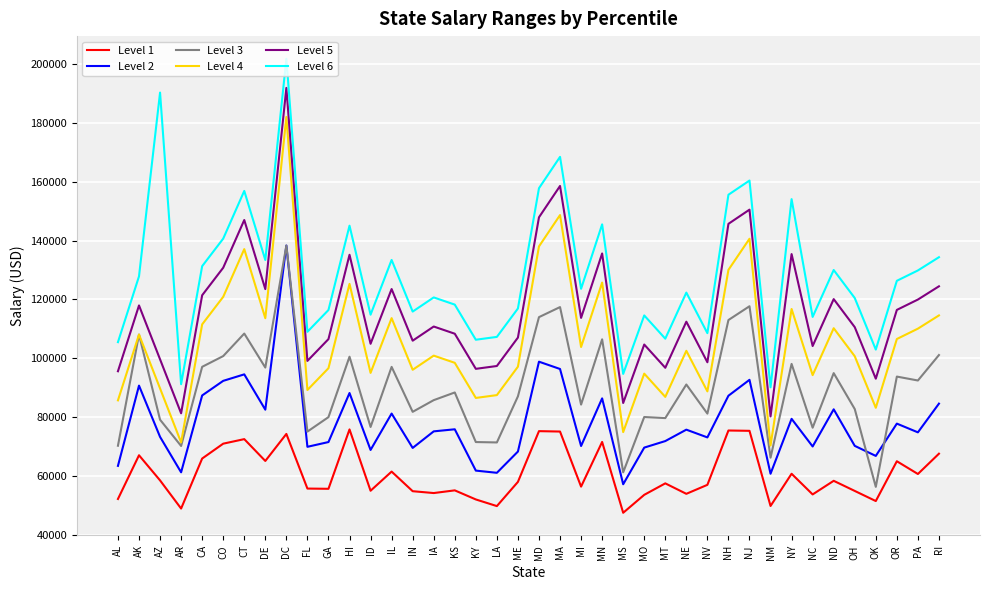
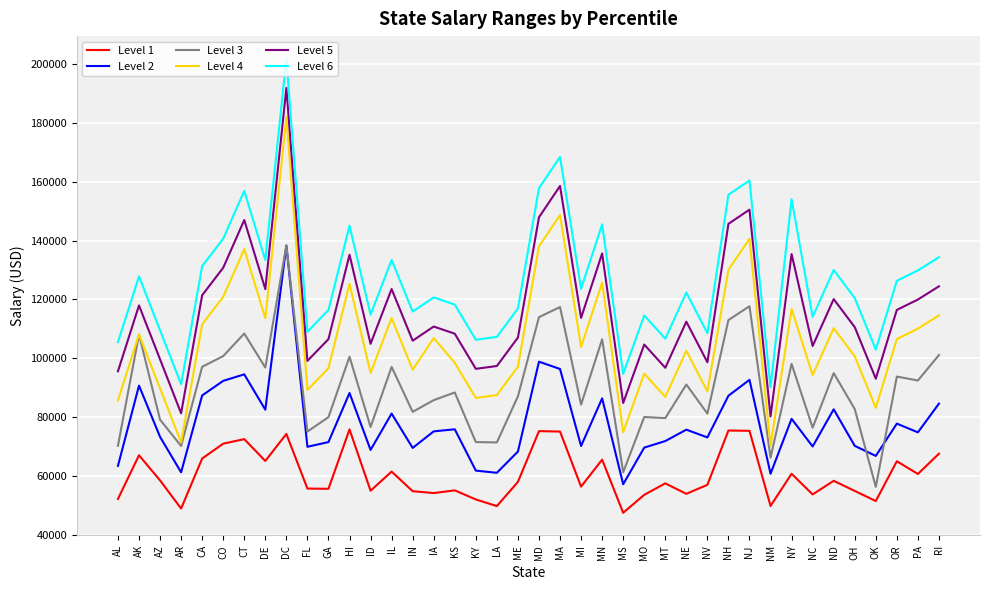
  {
    "Level 1": {
      "AL": 52000,
      "AK": 67000,
      "AZ": 58000,
      "AR": 49000,
      "CA": 66000,
      "CO": 71000,
      "CT": 72000,
      "DE": 65000,
      "DC": 74000,
      "FL": 56000,
      "GA": 56000,
      "HI": 76000,
      "ID": 55000,
      "IL": 61000,
      "IN": 55000,
      "IA": 54000,
      "KS": 55000,
      "KY": 52000,
      "LA": 50000,
      "ME": 58000,
      "MD": 75000,
      "MA": 75000,
      "MI": 56000,
-     "MN": 72000,
+     "MN": 66000,
      "MS": 47000,
      "MO": 54000,
      "MT": 57000,
      "NE": 54000,
      "NV": 57000,
      "NH": 75000,
      "NJ": 75000,
      "NM": 50000,
      "NY": 61000,
      "NC": 54000,
      "ND": 58000,
      "OH": 55000,
      "OK": 51000,
      "OR": 65000,
      "PA": 61000,
      "RI": 68000
    },
    "Level 4": {
      "AL": 86000,
      "AZ": 90000,
      "AR": 71000,
      "CA": 112000,
      "CO": 121000,
      "CT": 137000,
      "DE": 114000,
      "DC": 182000,
      "FL": 89000,
      "GA": 97000,
      "HI": 125000,
      "ID": 95000,
      "IL": 114000,
      "IN": 96000,
-     "IA": 101000,
+     "IA": 107000,
      "KS": 98000,
      "KY": 87000,
      "LA": 87000,
      "ME": 97000,
      "MD": 138000,
      "MA": 149000,
      "MI": 104000,
      "MN": 126000,
      "MS": 75000,
      "MO": 95000,
      "MT": 87000,
      "NE": 103000,
      "NV": 89000,
      "NH": 130000,
      "NJ": 141000,
      "NM": 70000,
      "NY": 117000,
      "NC": 94000,
      "ND": 110000,
      "OH": 101000,
      "OK": 83000,
      "OR": 107000,
      "PA": 110000,
      "RI": 115000
    },
    "Level 6": {
      "AL": 105000,
      "AK": 128000,
-     "AZ": 190000,
+     "AZ": 110000,
      "AR": 91000,
      "CA": 131000,
      "CO": 141000,
      "CT": 157000,
      "DE": 133000,
      "FL": 109000,
      "GA": 116000,
      "HI": 145000,
      "ID": 115000,
      "IL": 133000,
      "IN": 116000,
      "IA": 121000,
      "KS": 118000,
      "KY": 106000,
      "LA": 107000,
      "ME": 117000,
      "MD": 158000,
      "MA": 169000,
      "MI": 124000,
      "MN": 146000,
      "MS": 95000,
      "MO": 115000,
      "MT": 107000,
      "NE": 122000,
      "NV": 109000,
      "NH": 156000,
      "NJ": 160000,
      "NM": 90000,
      "NY": 154000,
      "NC": 114000,
      "ND": 130000,
      "OH": 120000,
      "OK": 103000,
      "OR": 126000,
      "PA": 130000,
      "RI": 134000
    }
  }
